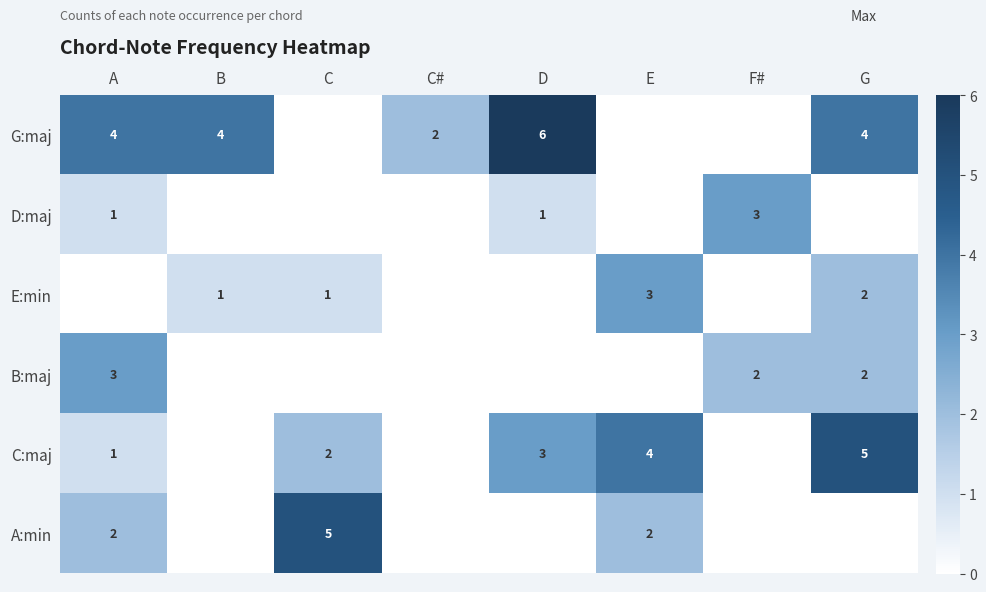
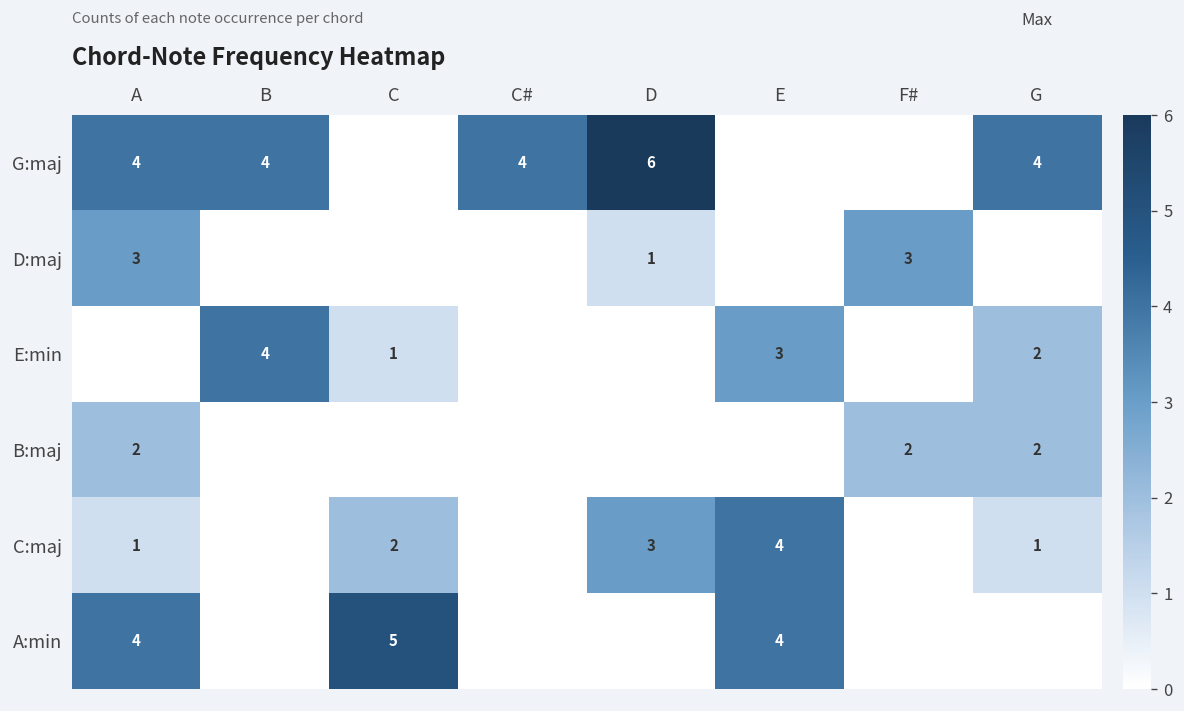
  {
    "G:maj": {
      "A": 4,
      "B": 4,
-     "C#": 2,
+     "C#": 4,
      "D": 6,
      "G": 4
    },
    "D:maj": {
-     "A": 1,
+     "A": 3,
      "D": 1,
      "F#": 3
    },
    "E:min": {
-     "B": 1,
+     "B": 4,
      "C": 1,
      "E": 3,
      "G": 2
    },
    "B:maj": {
-     "A": 3,
+     "A": 2,
      "F#": 2,
      "G": 2
    },
    "C:maj": {
      "A": 1,
      "C": 2,
      "D": 3,
      "E": 4,
-     "G": 5
+     "G": 1
    },
    "A:min": {
-     "A": 2,
+     "A": 4,
      "C": 5,
-     "E": 2
+     "E": 4
    }
  }
